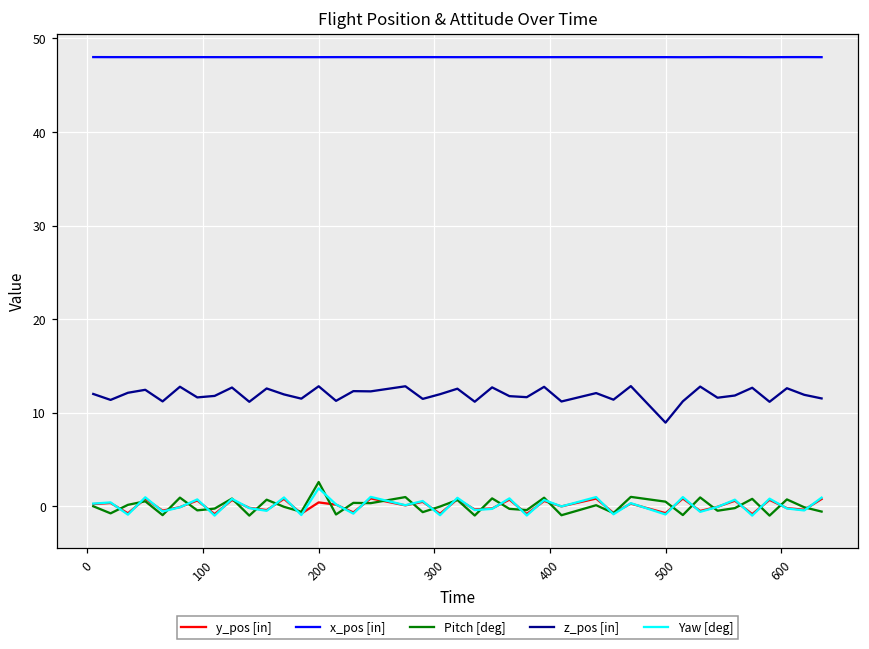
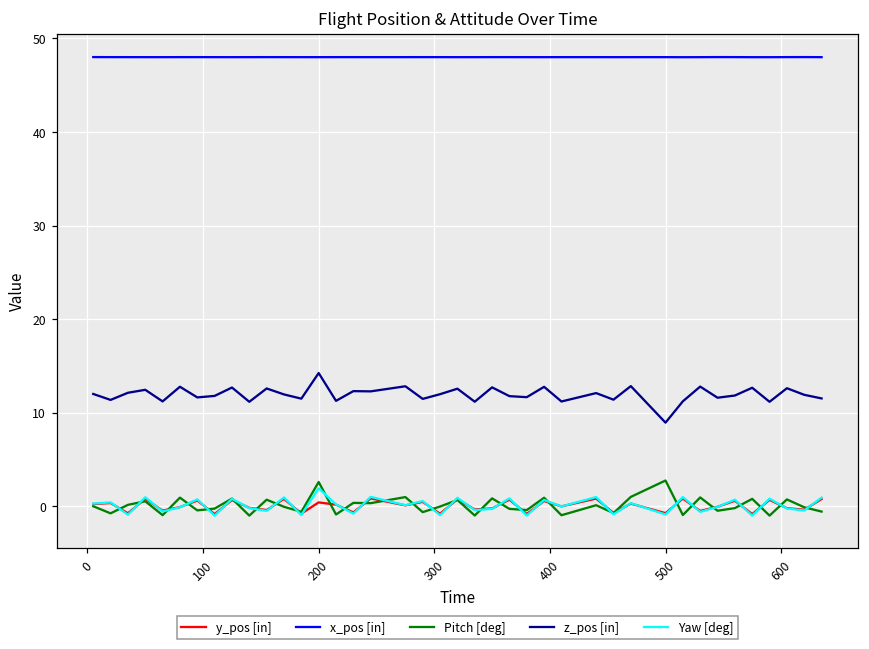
  {
    "y_pos [in]": {
      "200": 0
    },
    "x_pos [in]": {
      "200": 48,
      "500": 48
    },
    "Pitch [deg]": {
      "200": 3,
-     "500": 0
+     "500": 3
    },
    "z_pos [in]": {
-     "200": 13,
+     "200": 14,
      "500": 9
    },
    "Yaw [deg]": {
      "200": 2
    }
  }
